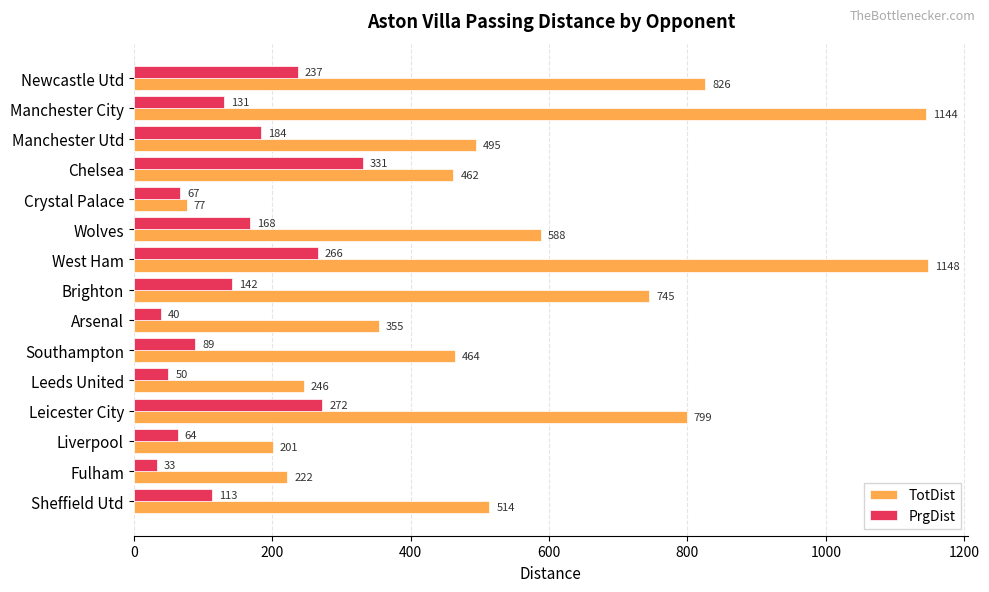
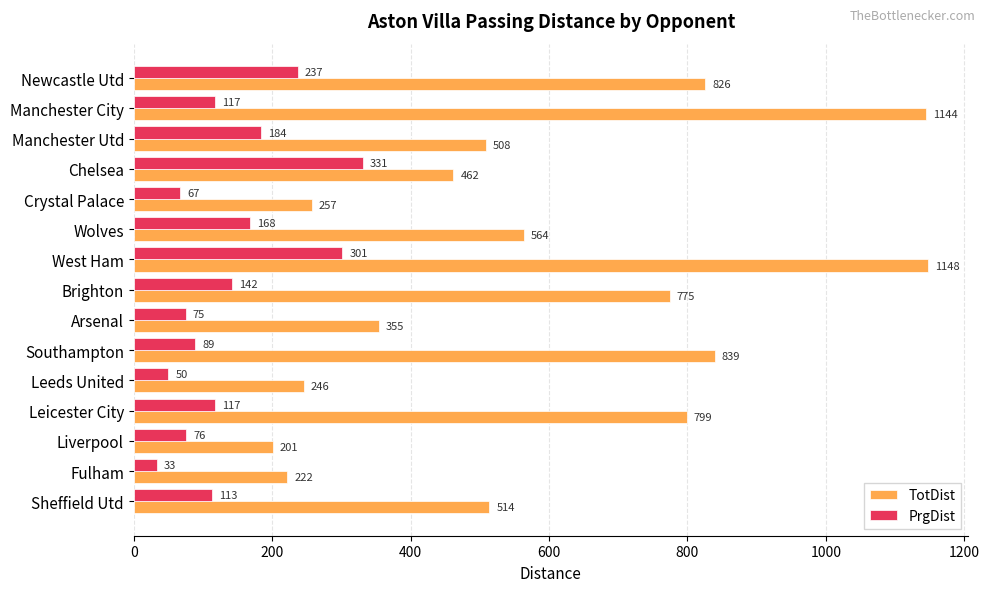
  {
    "TotDist": {
      "Newcastle Utd": 826,
      "Manchester City": 1144,
-     "Manchester Utd": 495,
+     "Manchester Utd": 508,
      "Chelsea": 462,
-     "Crystal Palace": 77,
-     "Wolves": 588,
+     "Crystal Palace": 257,
+     "Wolves": 564,
      "West Ham": 1148,
-     "Brighton": 745,
+     "Brighton": 775,
      "Arsenal": 355,
-     "Southampton": 464,
+     "Southampton": 839,
      "Leeds United": 246,
      "Leicester City": 799,
      "Liverpool": 201,
      "Fulham": 222,
      "Sheffield Utd": 514
    },
    "PrgDist": {
      "Newcastle Utd": 237,
-     "Manchester City": 131,
+     "Manchester City": 117,
      "Manchester Utd": 184,
      "Chelsea": 331,
      "Crystal Palace": 67,
      "Wolves": 168,
-     "West Ham": 266,
+     "West Ham": 301,
      "Brighton": 142,
-     "Arsenal": 40,
+     "Arsenal": 75,
      "Southampton": 89,
      "Leeds United": 50,
-     "Leicester City": 272,
-     "Liverpool": 64,
+     "Leicester City": 117,
+     "Liverpool": 76,
      "Fulham": 33,
      "Sheffield Utd": 113
    }
  }
